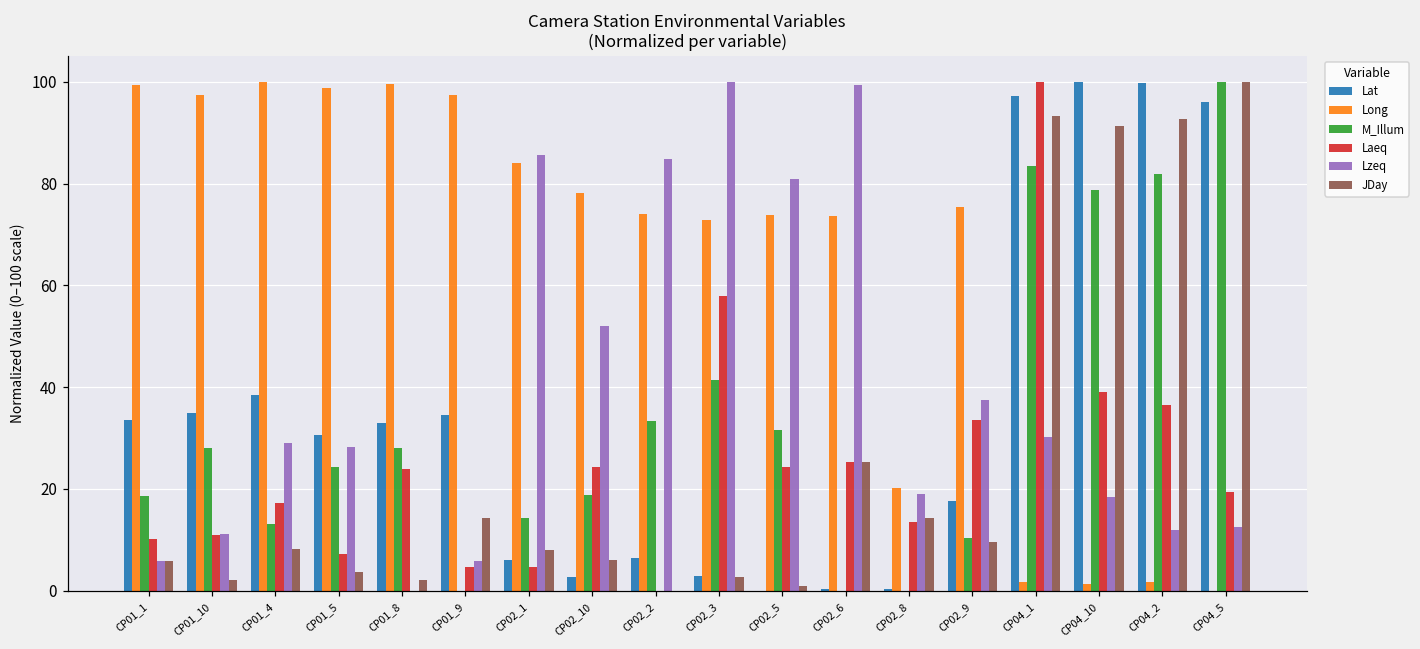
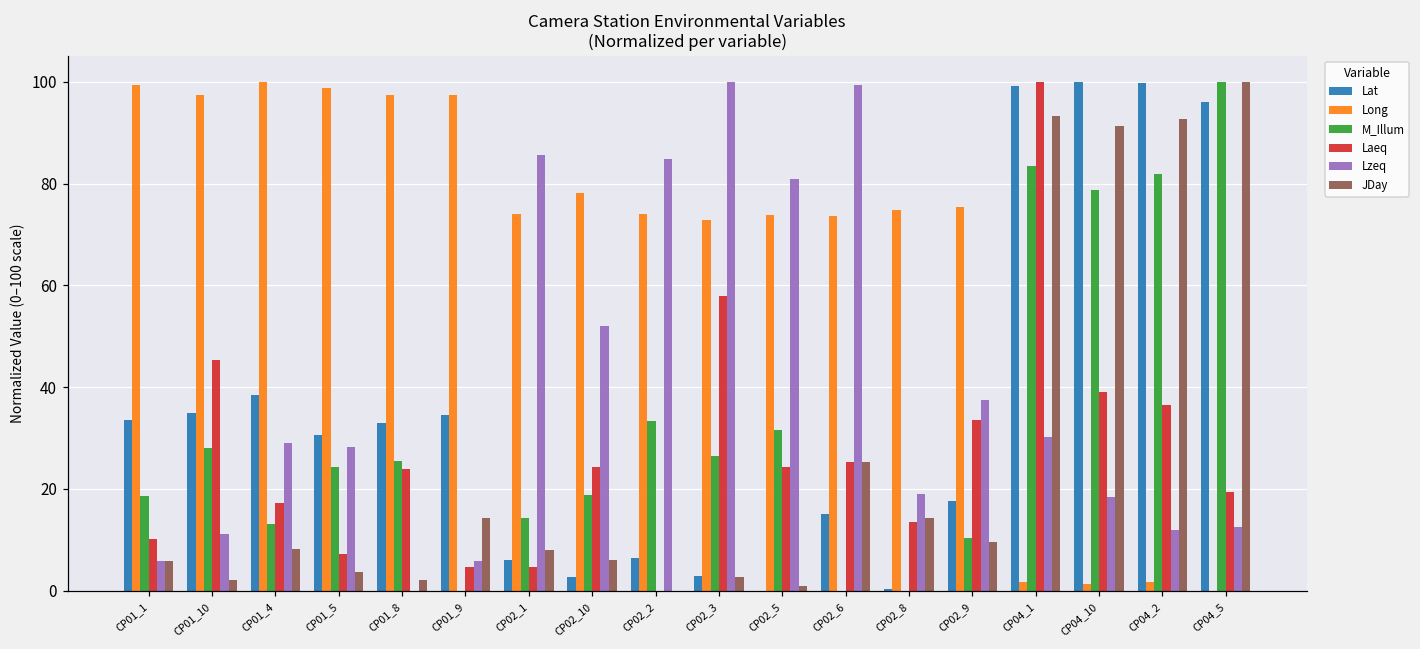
  {
    "Lat": {
      "CP01_1": 34,
      "CP01_10": 35,
      "CP01_4": 38,
      "CP01_5": 31,
      "CP01_8": 33,
      "CP01_9": 34,
      "CP02_1": 6,
      "CP02_10": 3,
      "CP02_2": 6,
      "CP02_3": 3,
      "CP02_5": 0,
-     "CP02_6": 0,
+     "CP02_6": 15,
      "CP02_9": 18,
-     "CP04_1": 97,
+     "CP04_1": 99,
      "CP04_10": 100,
      "CP04_2": 100,
      "CP04_5": 96
    },
    "Long": {
      "CP01_1": 99,
      "CP01_10": 97,
      "CP01_4": 100,
      "CP01_5": 99,
-     "CP01_8": 100,
+     "CP01_8": 97,
      "CP01_9": 97,
-     "CP02_1": 84,
+     "CP02_1": 74,
      "CP02_10": 78,
      "CP02_2": 74,
      "CP02_3": 73,
      "CP02_5": 74,
      "CP02_6": 74,
-     "CP02_8": 20,
+     "CP02_8": 75,
      "CP02_9": 75,
      "CP04_1": 2,
      "CP04_10": 1,
      "CP04_2": 2,
      "CP04_5": 0
    },
    "M_Illum": {
      "CP01_1": 19,
      "CP01_10": 28,
      "CP01_4": 13,
      "CP01_5": 24,
-     "CP01_8": 28,
+     "CP01_8": 26,
      "CP01_9": 0,
      "CP02_1": 14,
      "CP02_10": 19,
      "CP02_2": 33,
-     "CP02_3": 41,
+     "CP02_3": 26,
      "CP02_5": 32,
      "CP02_6": 0,
      "CP02_8": 0,
      "CP02_9": 10,
      "CP04_1": 83,
      "CP04_10": 79,
      "CP04_2": 82,
      "CP04_5": 100
    },
    "Laeq": {
      "CP01_1": 10,
-     "CP01_10": 11,
+     "CP01_10": 45,
      "CP01_4": 17,
      "CP01_5": 7,
      "CP01_8": 24,
      "CP01_9": 5,
      "CP02_1": 5,
      "CP02_10": 24,
      "CP02_2": 0,
      "CP02_3": 58,
      "CP02_5": 24,
      "CP02_6": 25,
      "CP02_8": 13,
      "CP02_9": 34,
      "CP04_1": 100,
      "CP04_10": 39,
      "CP04_2": 37,
      "CP04_5": 19
    },
    "Lzeq": {
      "CP01_1": 6,
      "CP01_10": 11,
      "CP01_4": 29,
      "CP01_5": 28,
      "CP01_8": 0,
      "CP01_9": 6,
      "CP02_1": 86,
      "CP02_10": 52,
      "CP02_2": 85,
      "CP02_3": 100,
      "CP02_5": 81,
      "CP02_6": 99,
      "CP02_8": 19,
      "CP02_9": 38,
      "CP04_1": 30,
      "CP04_10": 18,
      "CP04_2": 12,
      "CP04_5": 12
    },
    "JDay": {
      "CP01_1": 6,
      "CP01_10": 2,
      "CP01_4": 8,
      "CP01_5": 4,
      "CP01_8": 2,
      "CP01_9": 14,
      "CP02_1": 8,
      "CP02_10": 6,
      "CP02_2": 0,
      "CP02_3": 3,
      "CP02_5": 1,
      "CP02_6": 25,
      "CP02_8": 14,
      "CP02_9": 10,
      "CP04_1": 93,
      "CP04_10": 91,
      "CP04_2": 93,
      "CP04_5": 100
    }
  }
